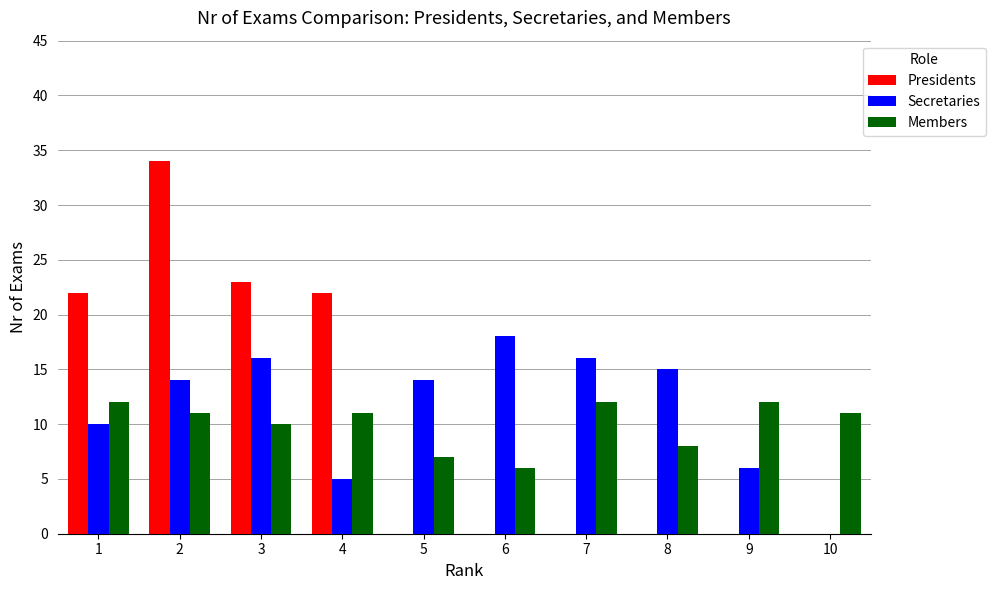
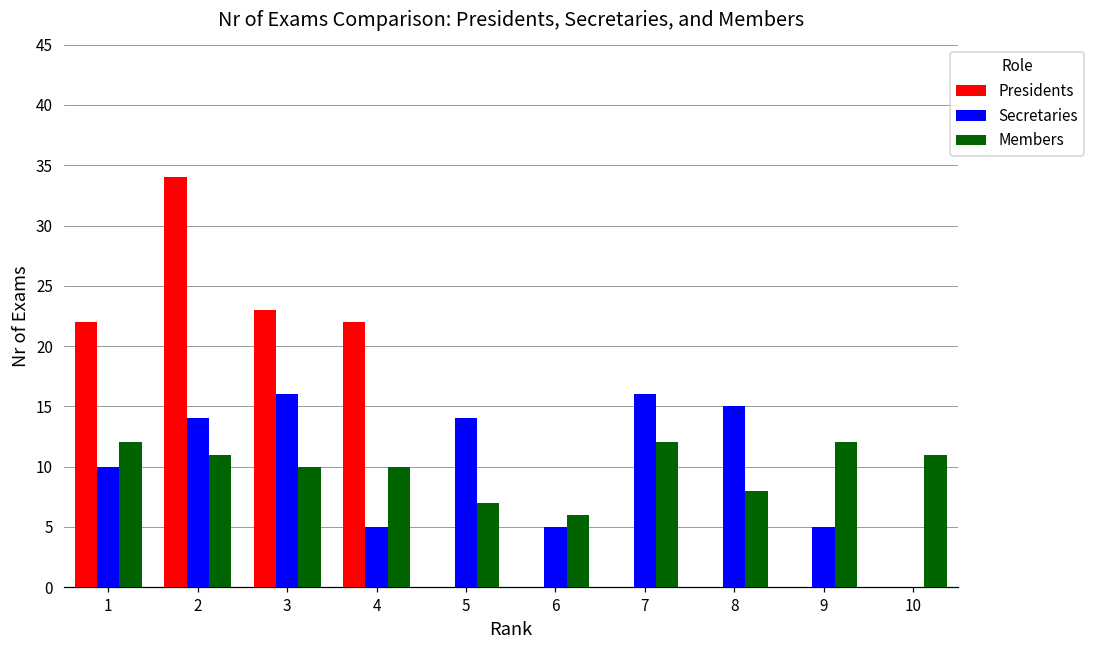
  {
    "Presidents": {
      "1": 22,
      "2": 34,
      "3": 23,
      "4": 22,
      "5": 0,
      "6": 0,
      "7": 0,
      "8": 0,
      "9": 0,
      "10": 0
    },
    "Secretaries": {
      "1": 10,
      "2": 14,
      "3": 16,
      "4": 5,
      "5": 14,
-     "6": 18,
+     "6": 5,
      "7": 16,
      "8": 15,
-     "9": 6,
+     "9": 5,
      "10": 0
    },
    "Members": {
      "1": 12,
      "2": 11,
      "3": 10,
-     "4": 11,
+     "4": 10,
      "5": 7,
      "6": 6,
      "7": 12,
      "8": 8,
      "9": 12,
      "10": 11
    }
  }
